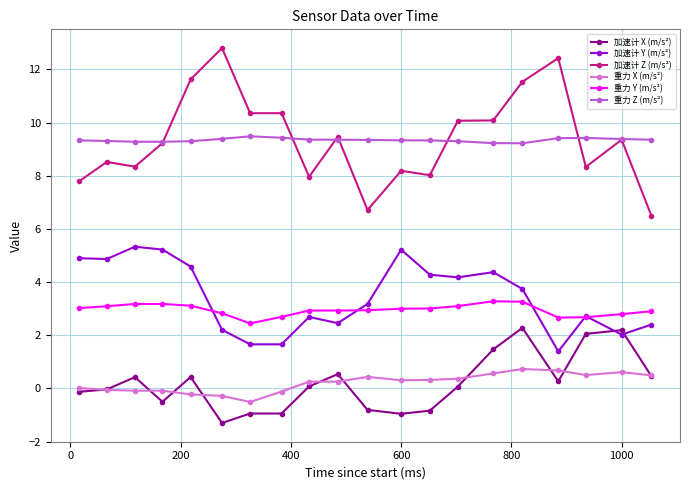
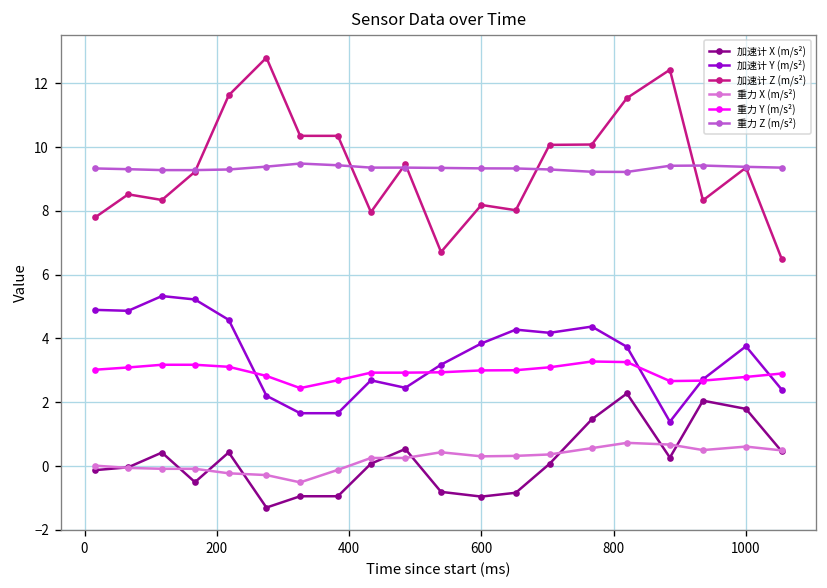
  {
    "加速计 X (m/s²)": {
      "600": -1.0,
-     "1000": 2.2
+     "1000": 1.8
    },
    "加速计 Y (m/s²)": {
-     "600": 5.2,
-     "1000": 2.0
+     "600": 3.8,
+     "1000": 3.8
    },
    "加速计 Z (m/s²)": {
      "600": 8.2
    },
    "重力 Y (m/s²)": {
      "600": 3.0,
      "1000": 2.8
    }
  }
